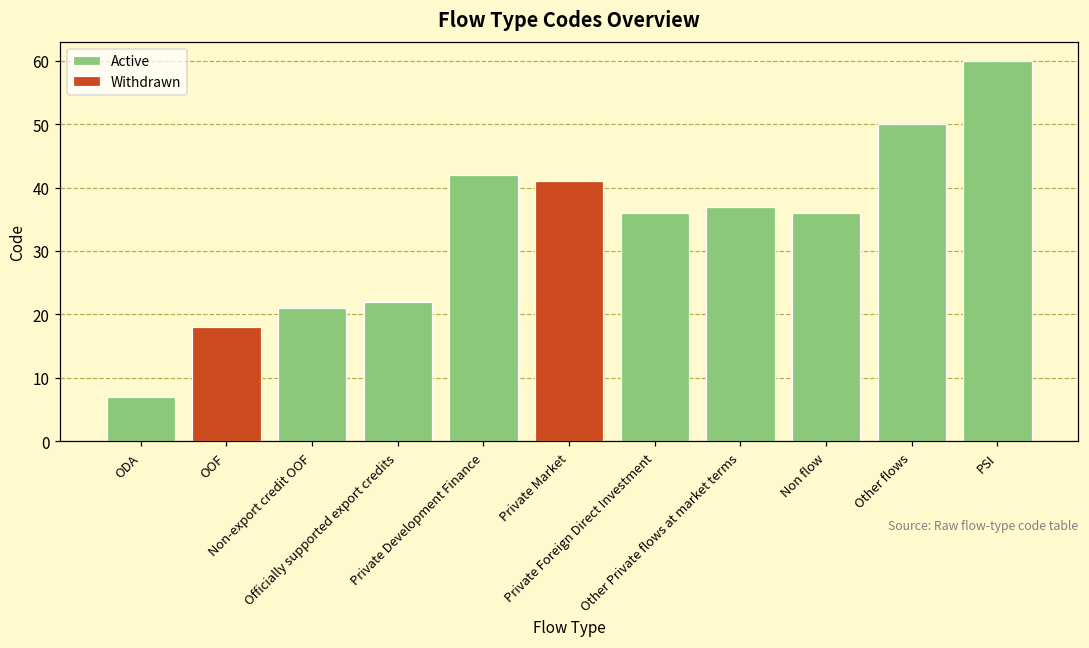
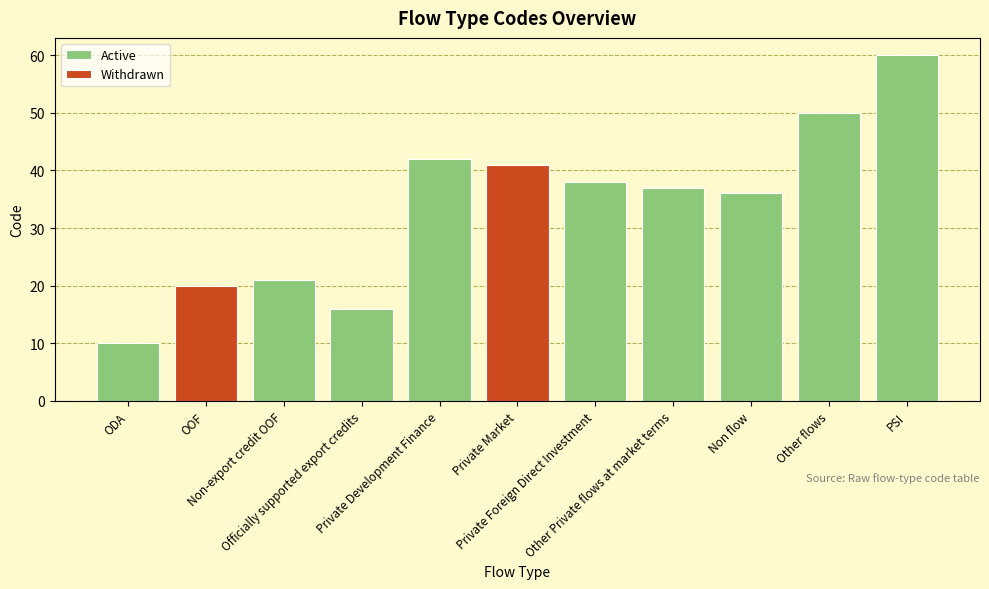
  {
    "Active": {
-     "ODA": 7,
+     "ODA": 10,
      "Non-export credit OOF": 21,
-     "Officially supported export credits": 22,
+     "Officially supported export credits": 16,
      "Private Development Finance": 42,
-     "Private Foreign Direct Investment": 36,
+     "Private Foreign Direct Investment": 38,
      "Other Private flows at market terms": 37,
      "Non flow": 36,
      "Other flows": 50,
      "PSI": 60
    },
    "Withdrawn": {
-     "OOF": 18,
+     "OOF": 20,
      "Private Market": 41
    }
  }
